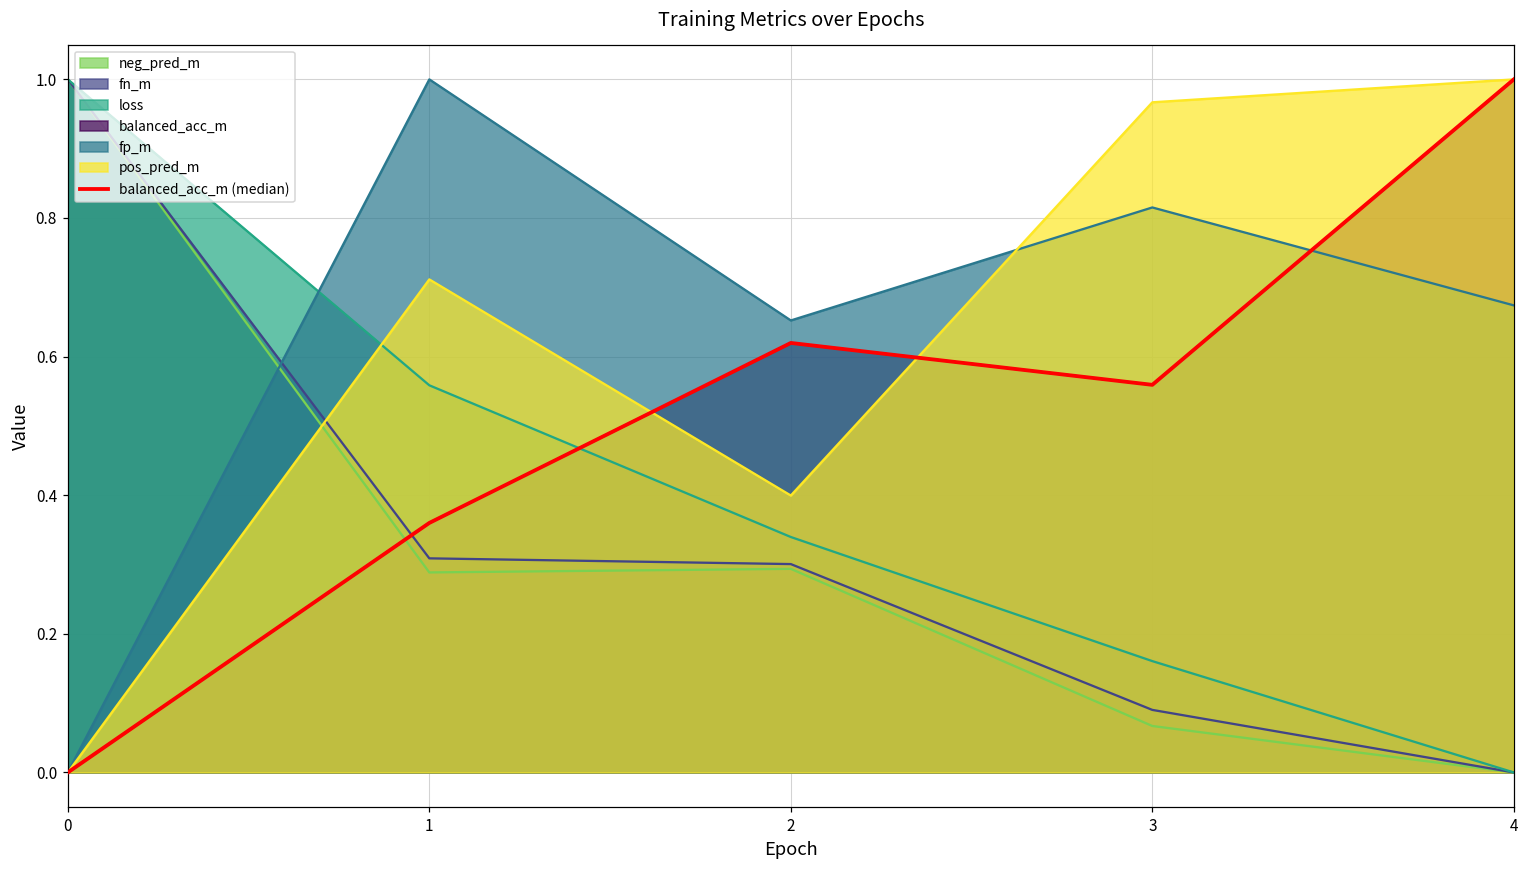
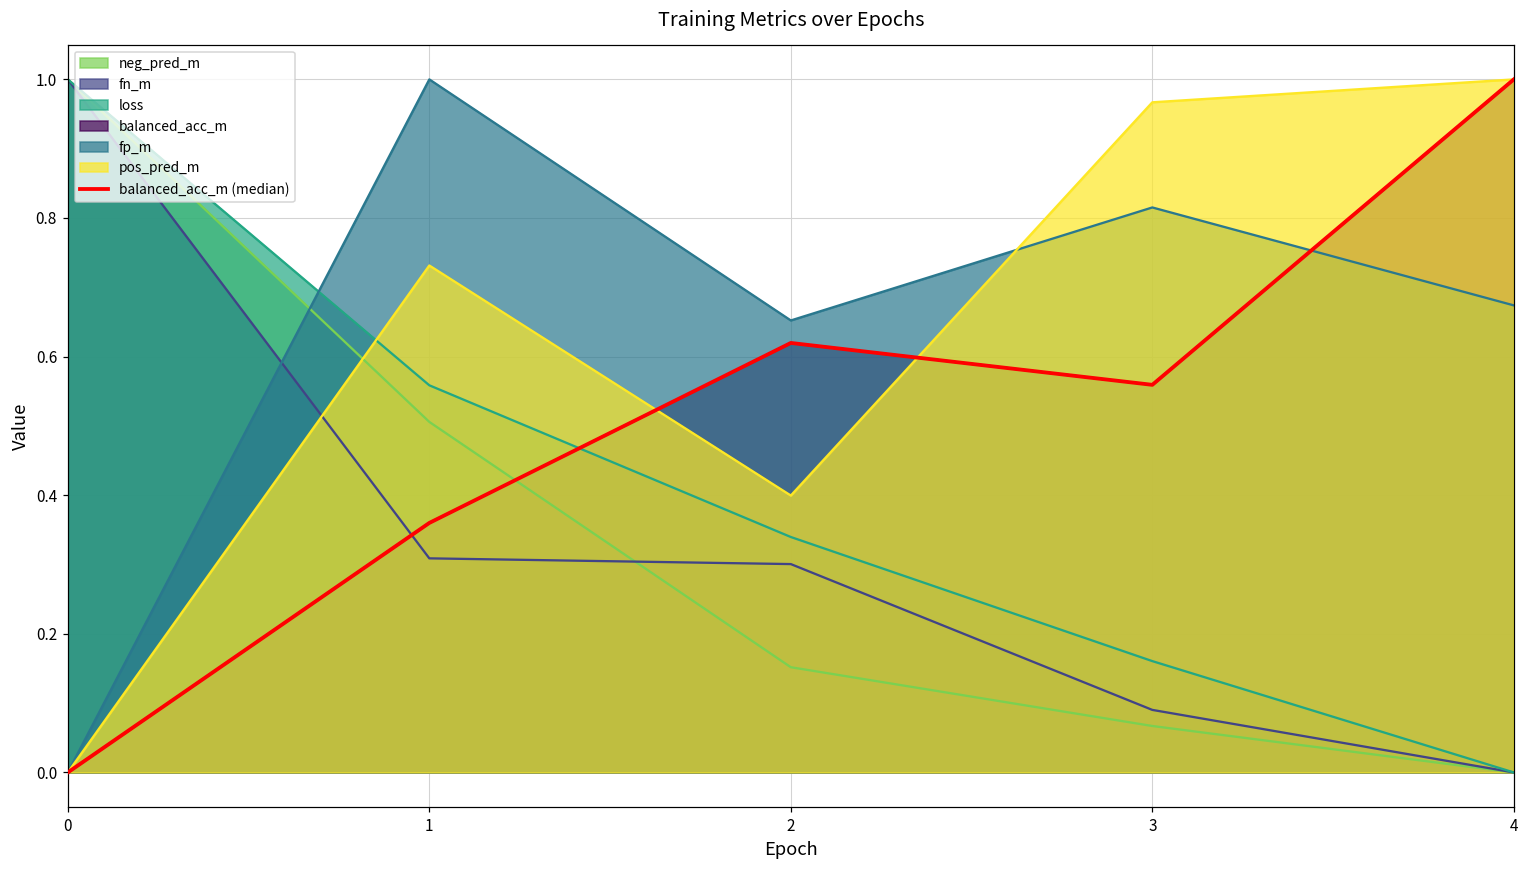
  {
    "neg_pred_m": {
-     "1": 0.29,
-     "2": 0.29,
+     "1": 0.51,
+     "2": 0.15,
      "3": 0.07
    },
    "balanced_acc_m": {
      "1": 0.36,
      "2": 0.62,
      "3": 0.56
    },
    "pos_pred_m": {
-     "1": 0.71,
+     "1": 0.73,
      "2": 0.40,
      "3": 0.97
    }
  }
